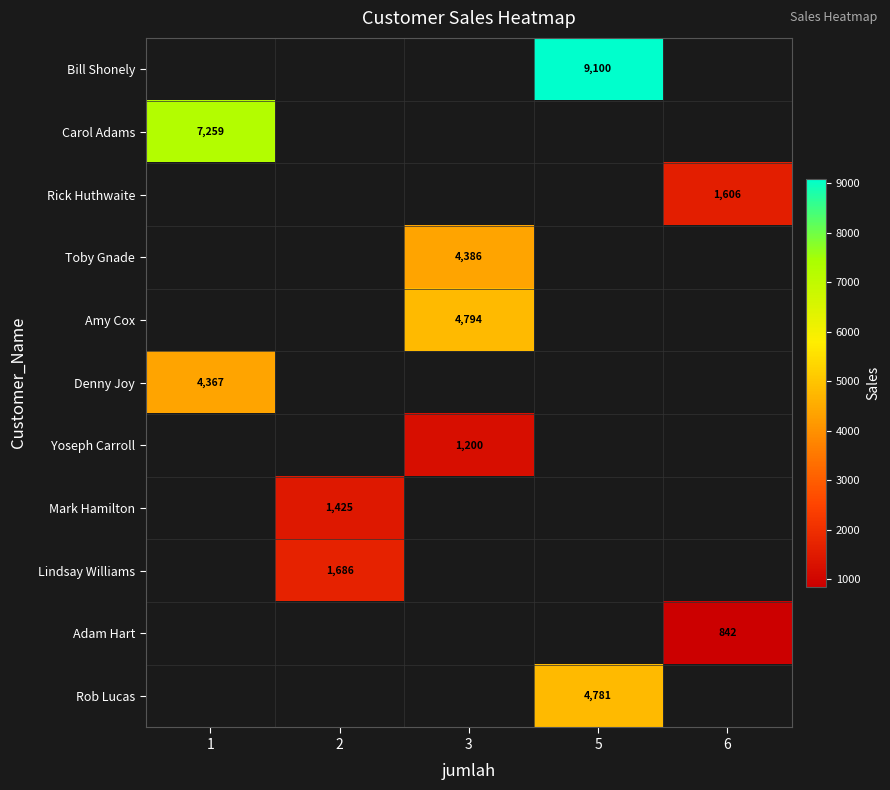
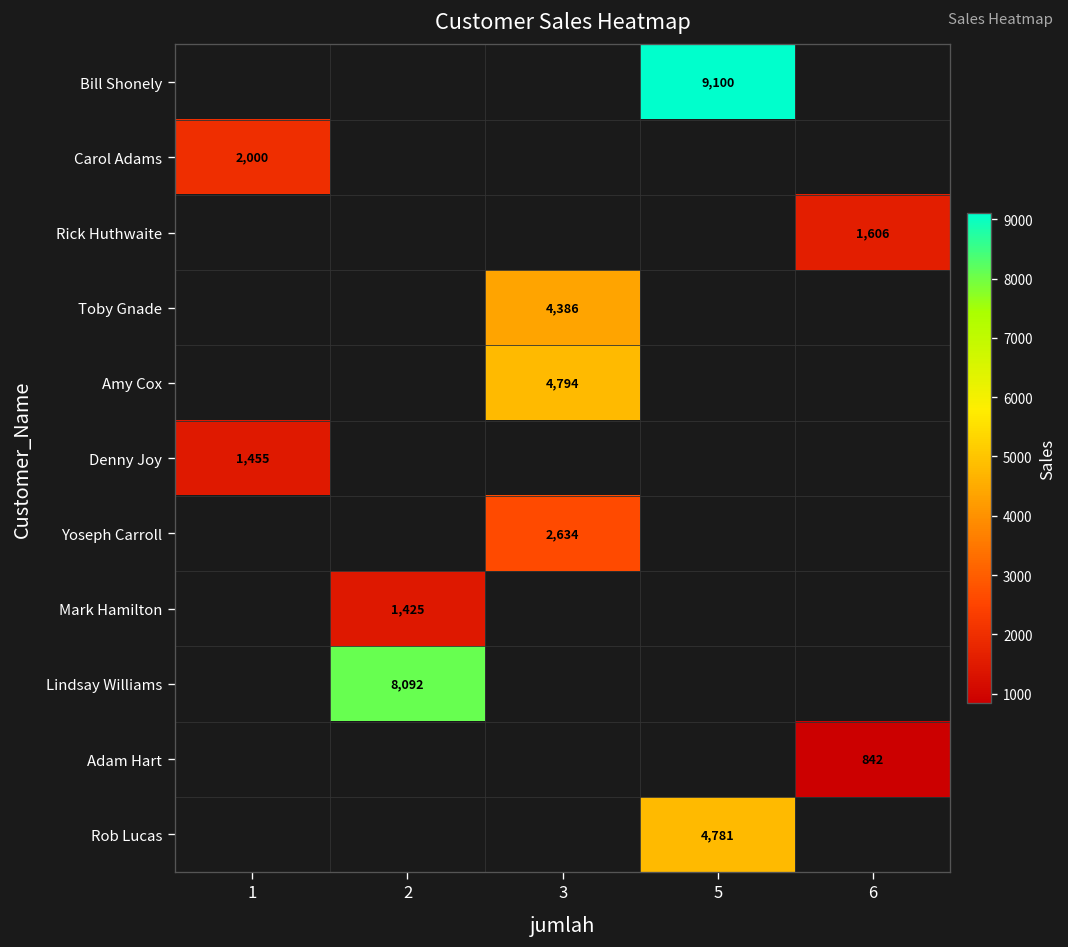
  {
    "Bill Shonely": {
      "5": "9,100"
    },
    "Carol Adams": {
-     "1": "7,259"
+     "1": "2,000"
    },
    "Rick Huthwaite": {
      "6": "1,606"
    },
    "Toby Gnade": {
      "3": "4,386"
    },
    "Amy Cox": {
      "3": "4,794"
    },
    "Denny Joy": {
-     "1": "4,367"
+     "1": "1,455"
    },
    "Yoseph Carroll": {
-     "3": "1,200"
+     "3": "2,634"
    },
    "Mark Hamilton": {
      "2": "1,425"
    },
    "Lindsay Williams": {
-     "2": "1,686"
+     "2": "8,092"
    },
    "Adam Hart": {
      "6": "842"
    },
    "Rob Lucas": {
      "5": "4,781"
    }
  }
